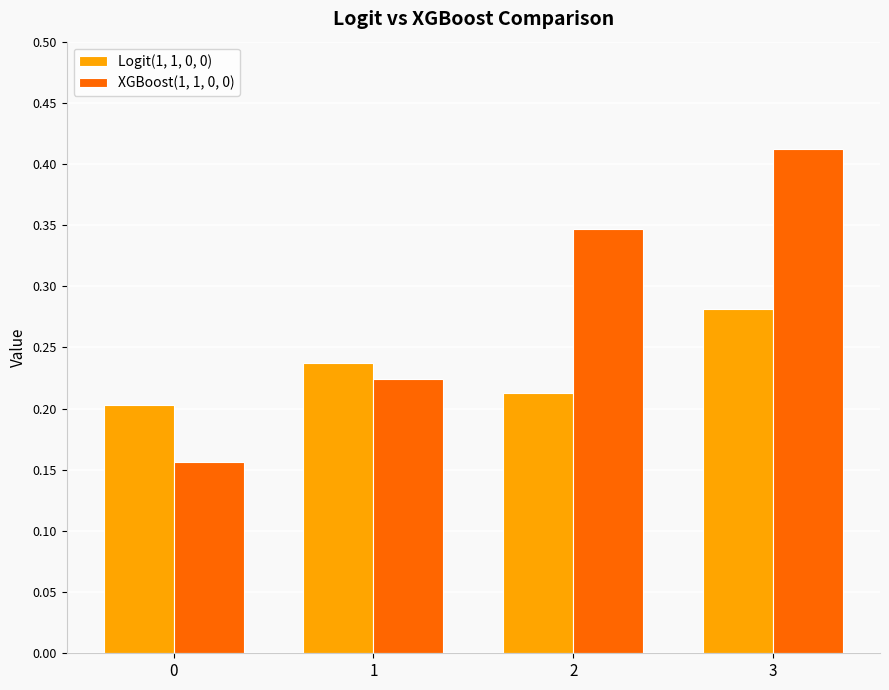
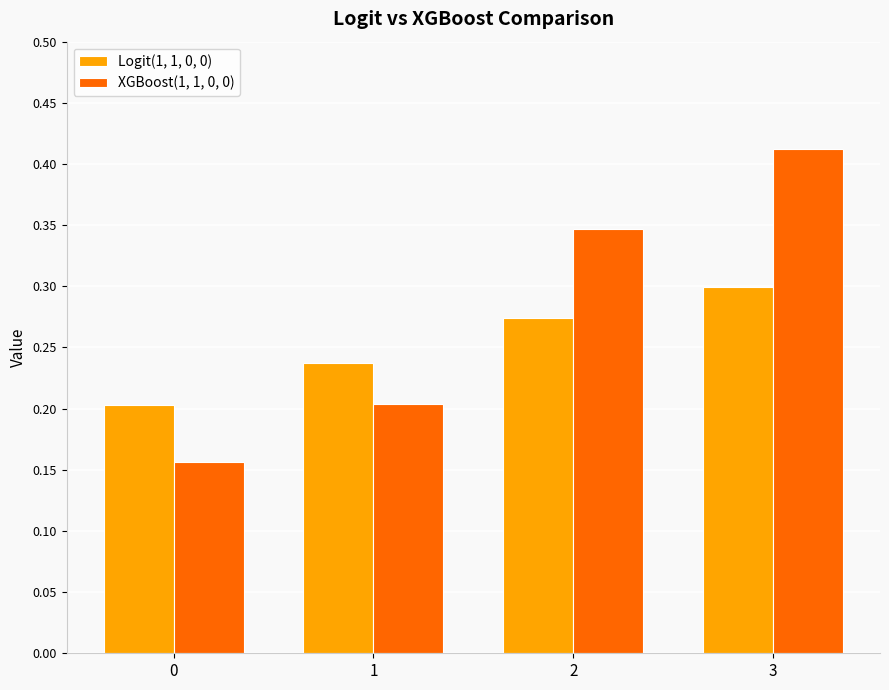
  {
    "Logit(1, 1, 0, 0)": {
      "0": 0.203,
      "1": 0.238,
-     "2": 0.213,
-     "3": 0.281
+     "2": 0.274,
+     "3": 0.300
    },
    "XGBoost(1, 1, 0, 0)": {
      "0": 0.156,
-     "1": 0.224,
+     "1": 0.204,
      "2": 0.347,
      "3": 0.412
    }
  }
